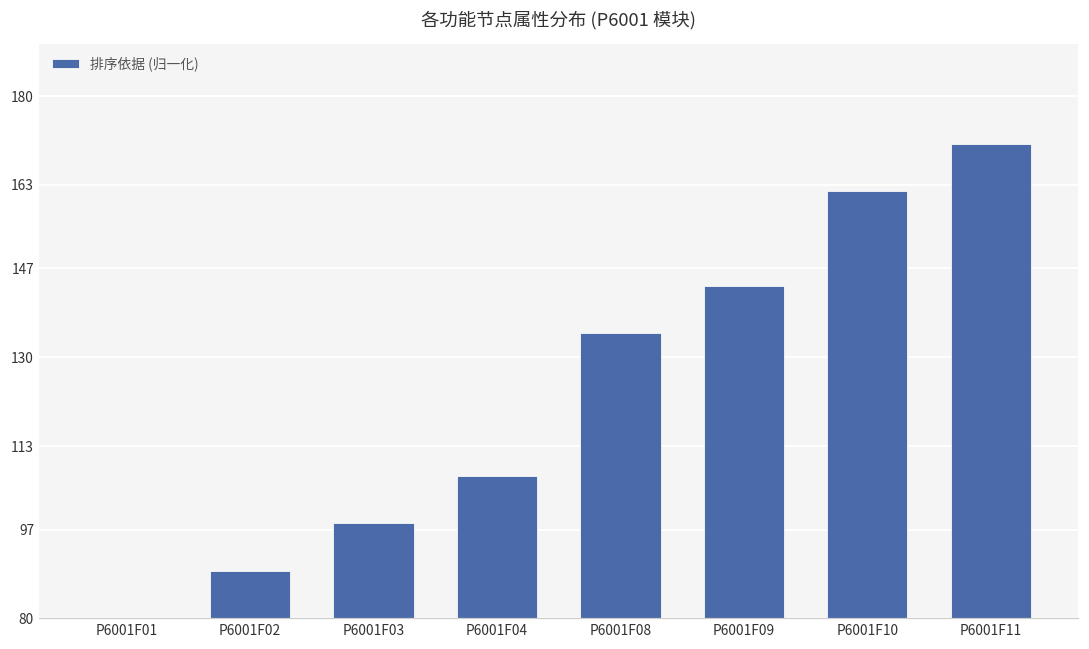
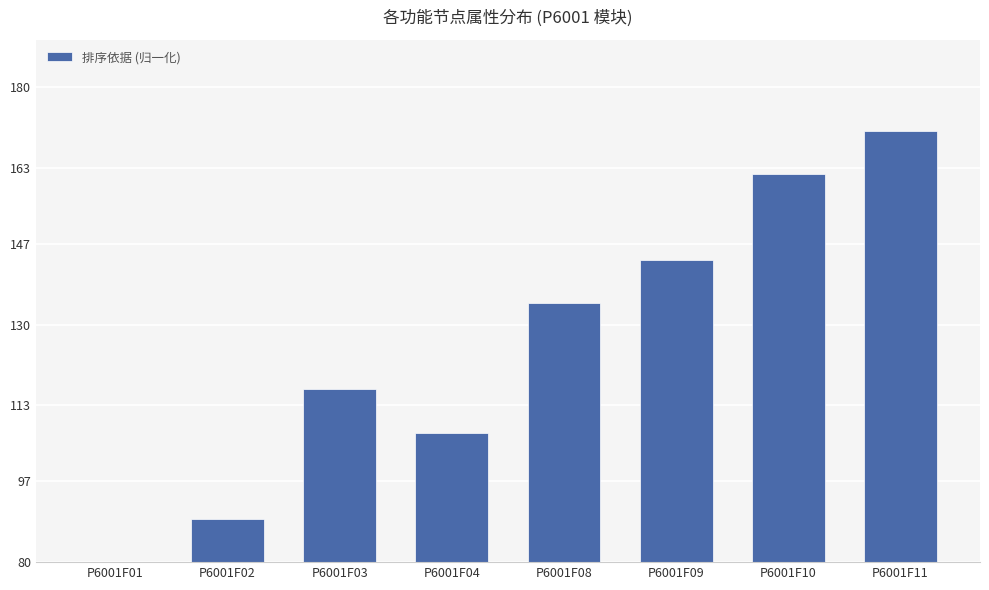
  {
    "P6001F01": 80,
    "P6001F02": 89,
-   "P6001F03": 98,
+   "P6001F03": 116,
    "P6001F04": 107,
    "P6001F08": 135,
    "P6001F09": 144,
    "P6001F10": 162,
    "P6001F11": 171
  }
